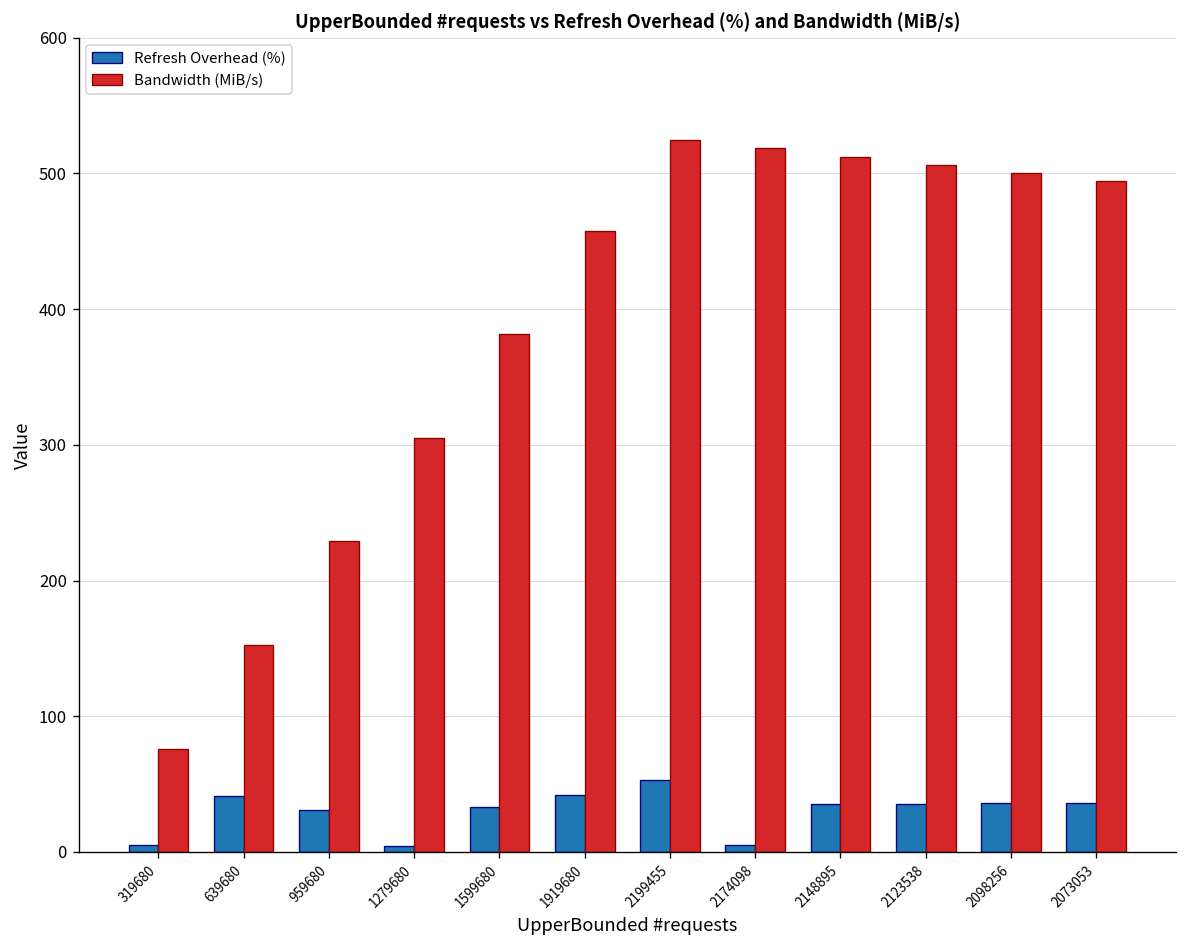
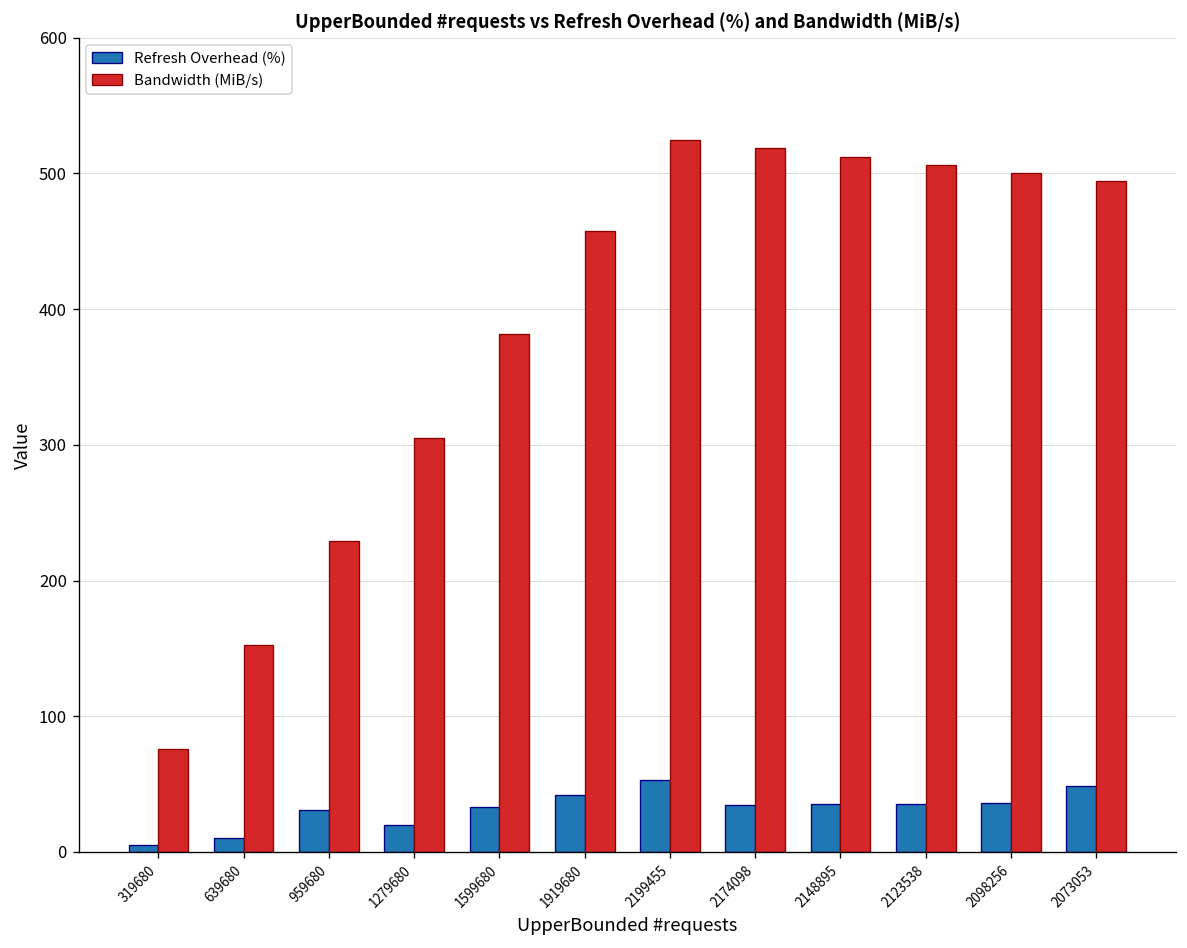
  {
    "Refresh Overhead (%)": {
      "319680": 5,
-     "639680": 41,
+     "639680": 10,
      "959680": 31,
-     "1279680": 4,
+     "1279680": 20,
      "1599680": 33,
      "1919680": 42,
      "2199455": 53,
-     "2174098": 5,
+     "2174098": 35,
      "2148895": 35,
      "2123538": 36,
      "2098256": 36,
-     "2073053": 36
+     "2073053": 48
    },
    "Bandwidth (MiB/s)": {
      "319680": 76,
      "639680": 153,
      "959680": 229,
      "1279680": 305,
      "1599680": 381,
      "1919680": 458,
      "2199455": 524,
      "2174098": 518,
      "2148895": 512,
      "2123538": 506,
      "2098256": 500,
      "2073053": 494
    }
  }
